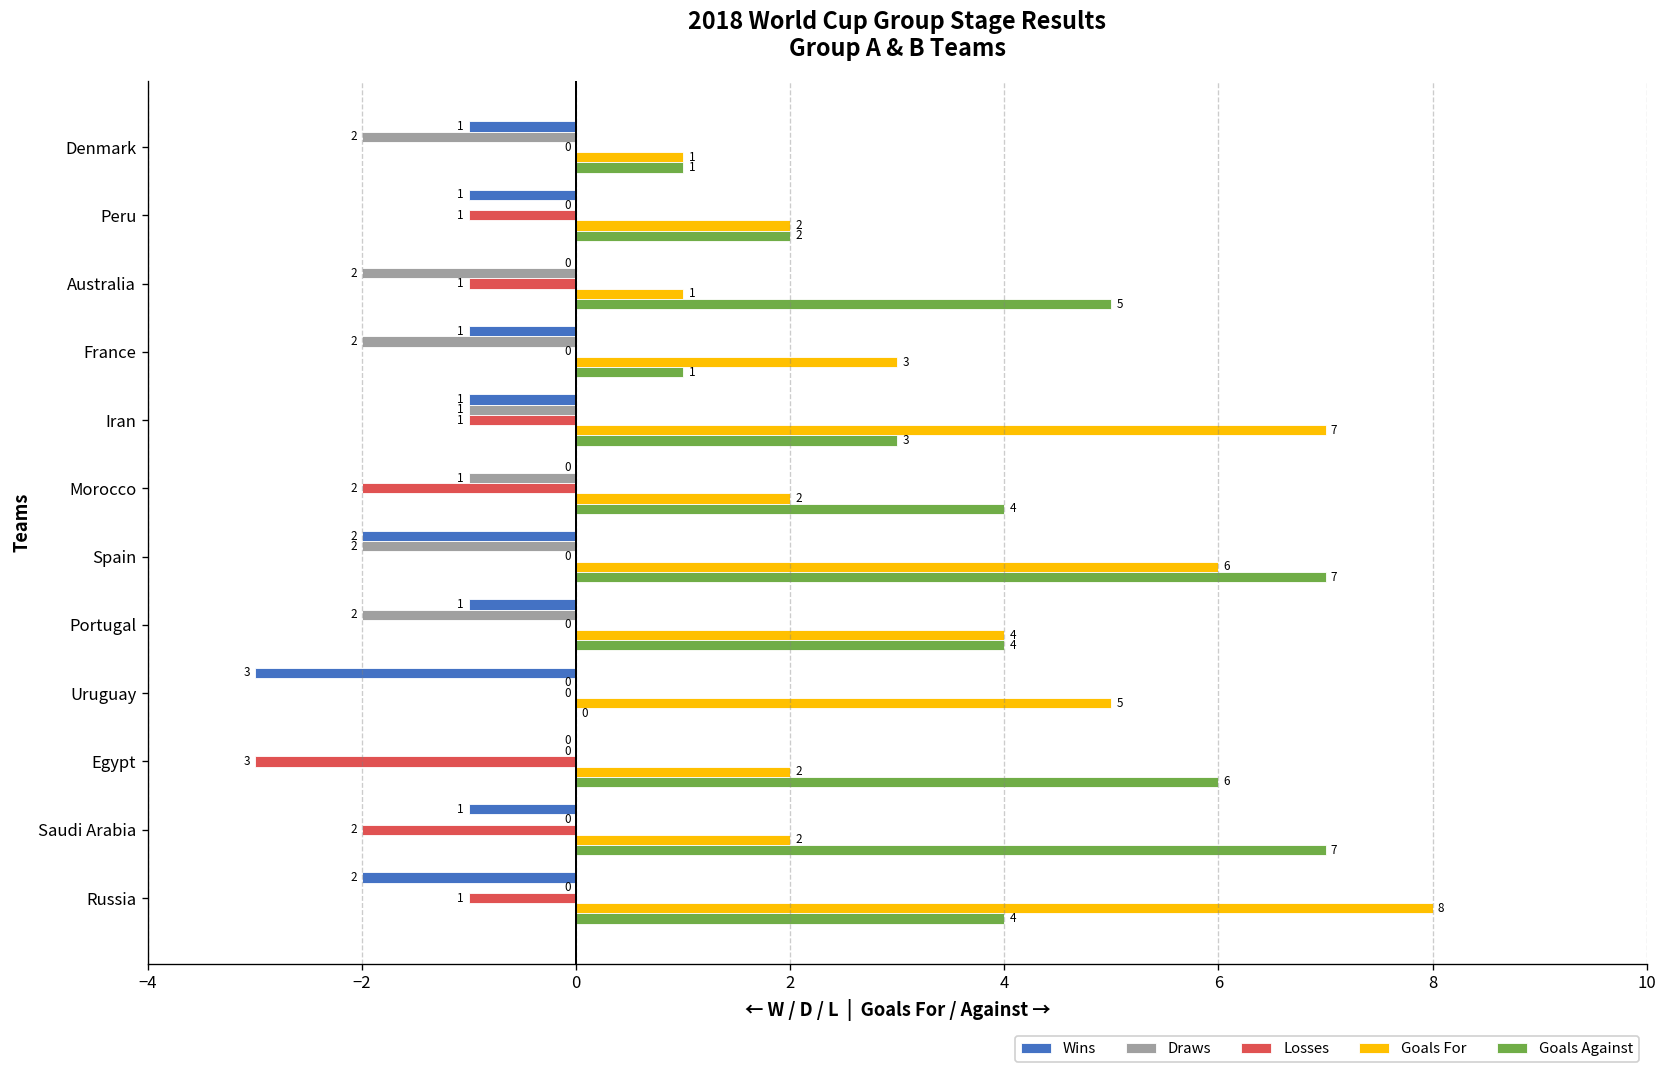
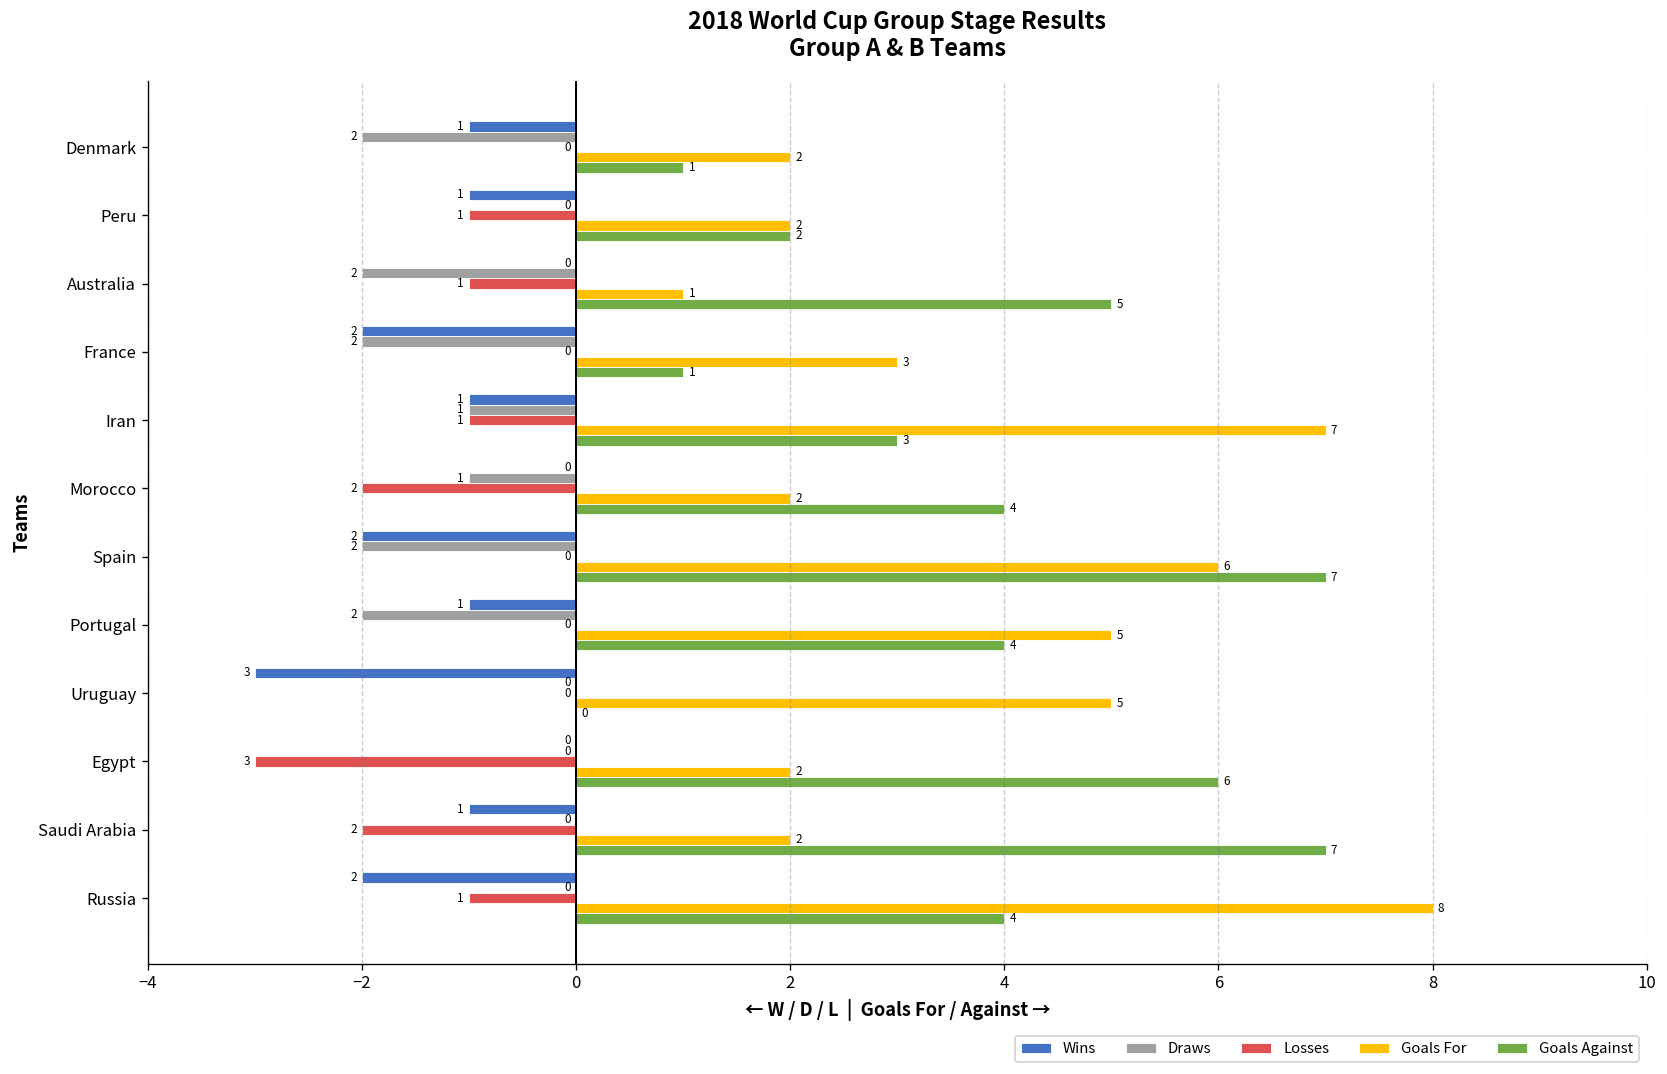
  {
    "Wins": {
      "Australia": 0,
-     "France": 1,
+     "France": 2,
      "Morocco": 0,
      "Egypt": 0
    },
    "Draws": {
      "Peru": 0,
      "Uruguay": 0,
      "Egypt": 0,
      "Saudi Arabia": 0,
      "Russia": 0
    },
    "Losses": {
      "Denmark": 0,
      "France": 0,
      "Spain": 0,
      "Portugal": 0,
      "Uruguay": 0
    },
    "Goals For": {
-     "Denmark": 1,
+     "Denmark": 2,
      "Peru": 2,
      "Australia": 1,
      "France": 3,
      "Iran": 7,
      "Morocco": 2,
      "Spain": 6,
-     "Portugal": 4,
+     "Portugal": 5,
      "Uruguay": 5,
      "Egypt": 2,
      "Saudi Arabia": 2,
      "Russia": 8
    },
    "Goals Against": {
      "Denmark": 1,
      "Peru": 2,
      "Australia": 5,
      "France": 1,
      "Iran": 3,
      "Morocco": 4,
      "Spain": 7,
      "Portugal": 4,
      "Uruguay": 0,
      "Egypt": 6,
      "Saudi Arabia": 7,
      "Russia": 4
    }
  }
